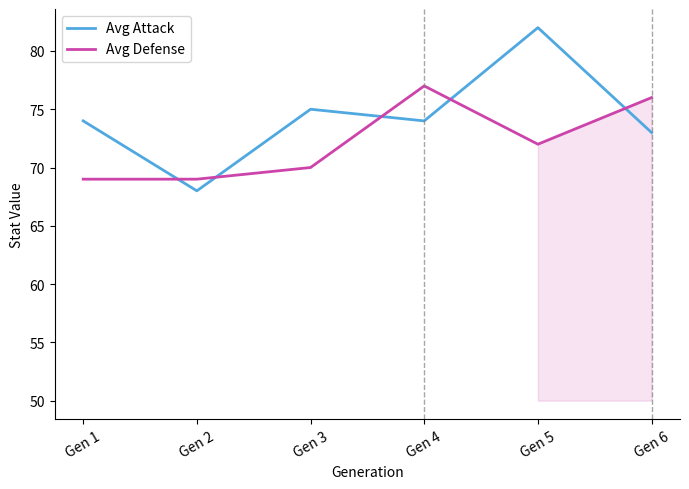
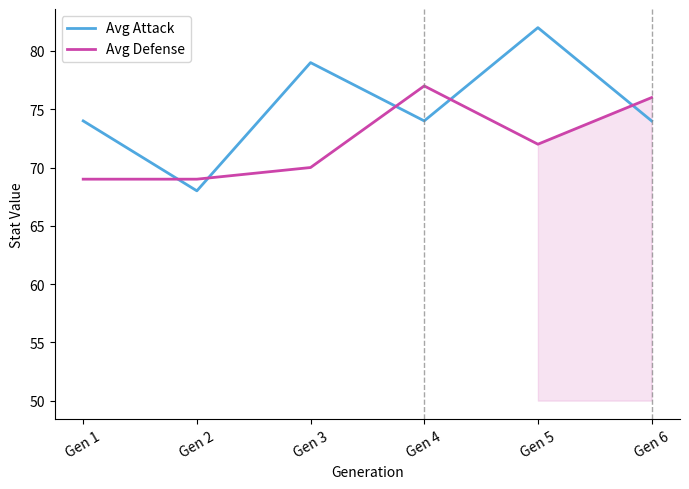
  {
    "Avg Attack": {
      "Gen 1": 74,
      "Gen 2": 68,
-     "Gen 3": 75,
+     "Gen 3": 79,
      "Gen 4": 74,
      "Gen 5": 82,
-     "Gen 6": 73
+     "Gen 6": 74
    }
  }
